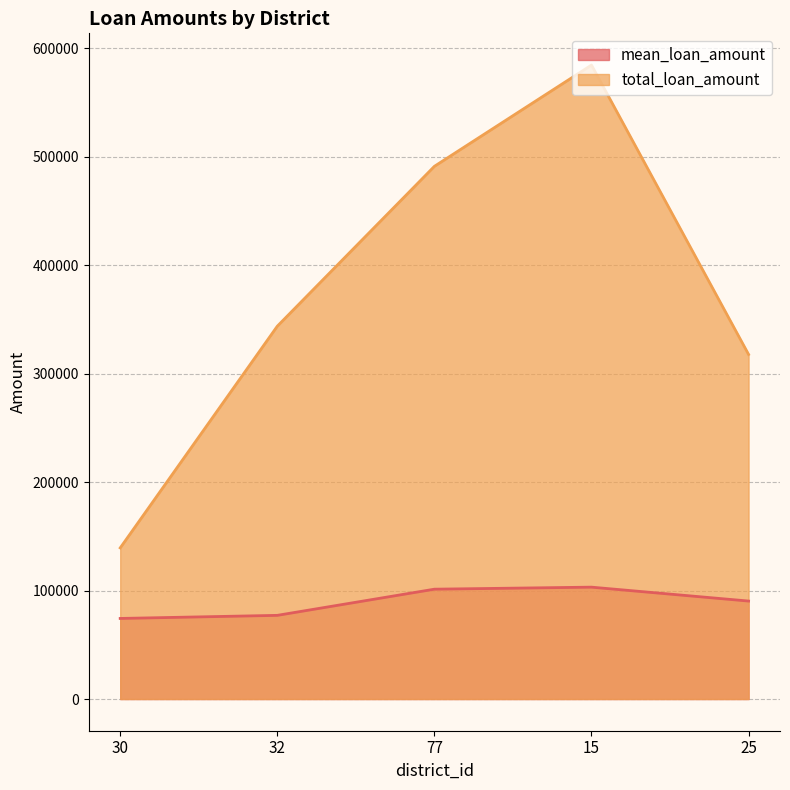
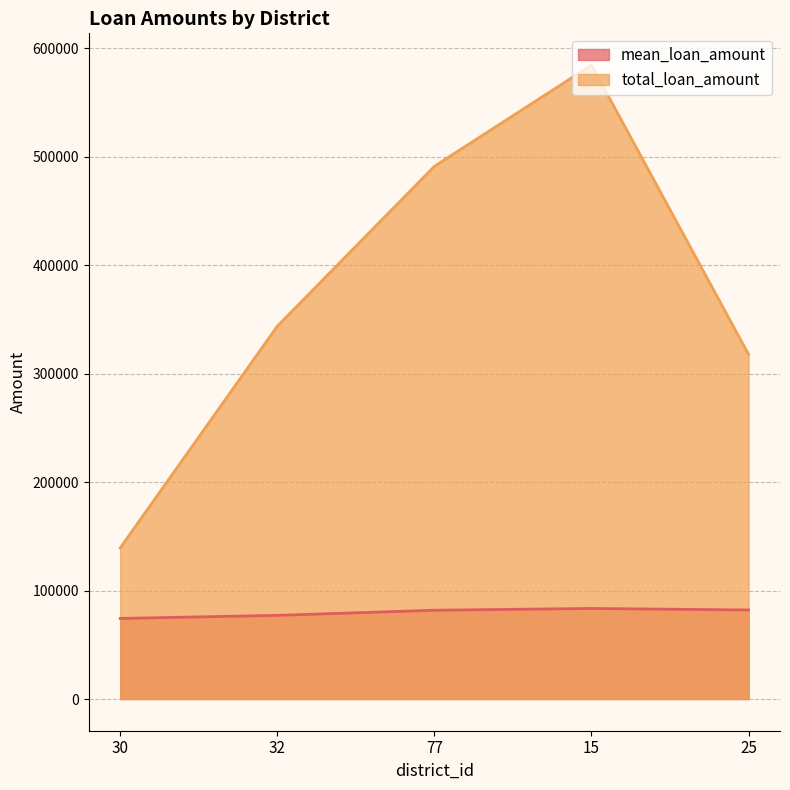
  {
    "mean_loan_amount": {
      "30": 74000,
      "32": 77000,
-     "77": 101000,
-     "15": 103000,
-     "25": 90000
+     "77": 82000,
+     "15": 83000,
+     "25": 82000
    },
    "total_loan_amount": {
      "30": 139000,
      "32": 344000,
      "77": 491000,
      "25": 318000
    }
  }
